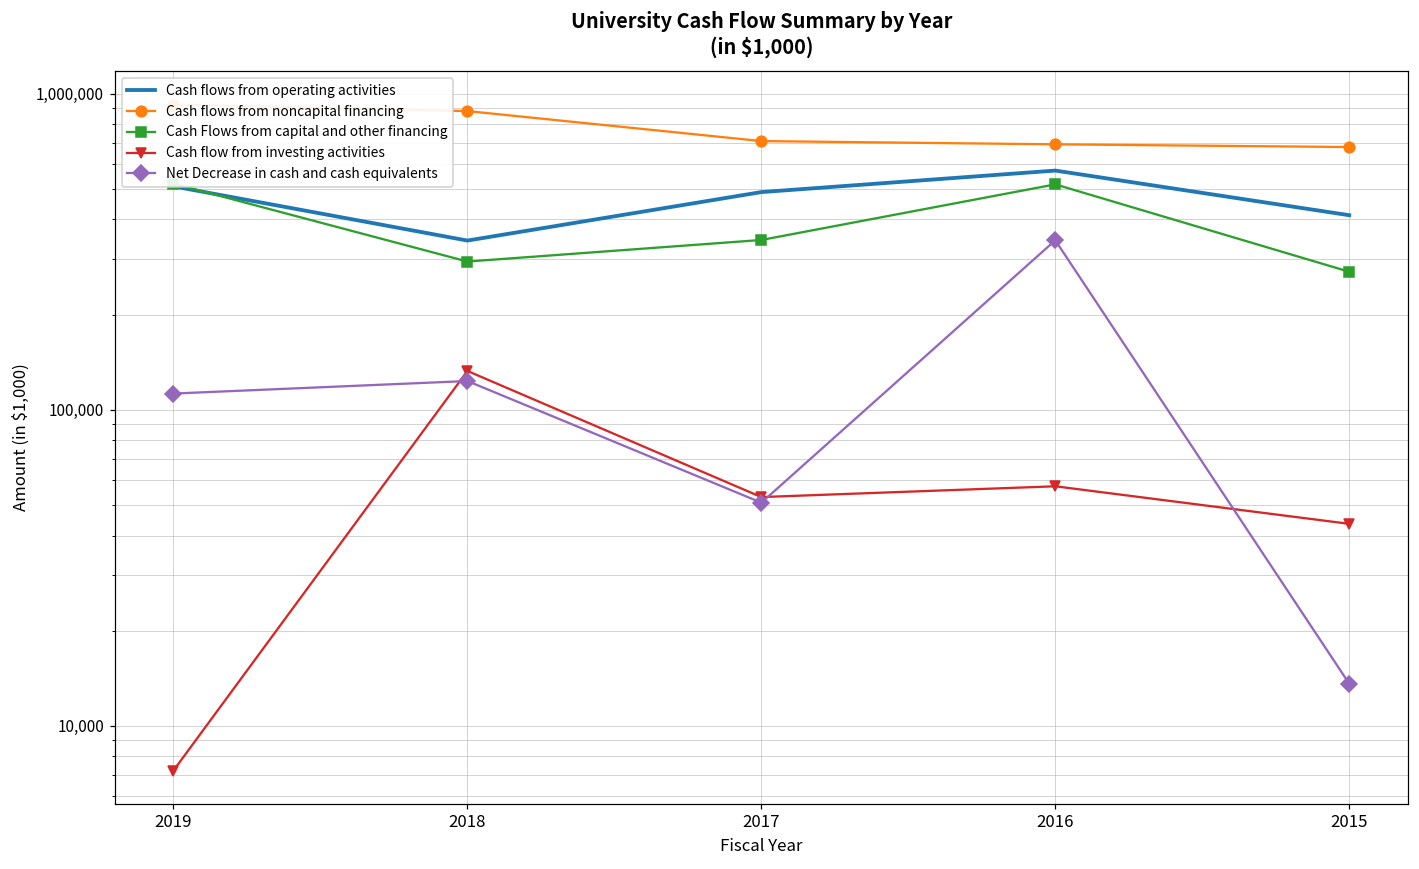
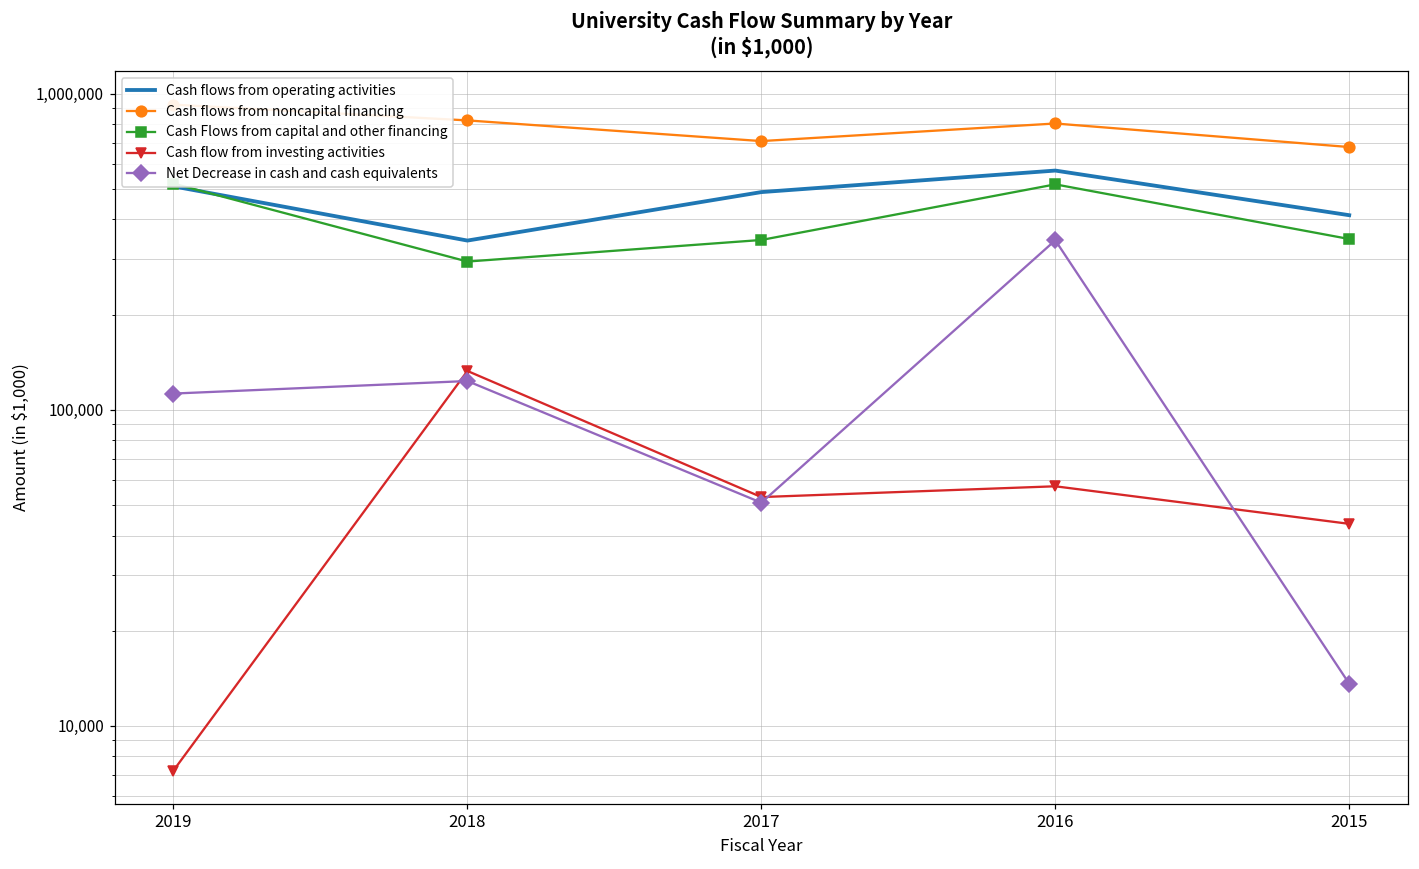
  {
    "Cash flows from operating activities": {
      "2018": "340,000",
      "2017": "490,000",
      "2016": "570,000",
      "2015": "410,000"
    },
    "Cash flows from noncapital financing": {
-     "2018": "880,000",
+     "2018": "820,000",
      "2017": "710,000",
-     "2016": "690,000",
+     "2016": "800,000",
      "2015": "680,000"
    },
    "Cash Flows from capital and other financing": {
      "2018": "290,000",
      "2017": "340,000",
      "2016": "520,000",
-     "2015": "270,000"
+     "2015": "350,000"
    },
    "Cash flow from investing activities": {
      "2019": "7,200",
      "2018": "130,000",
      "2017": "53,000",
      "2016": "57,000",
      "2015": "44,000"
    },
    "Net Decrease in cash and cash equivalents": {
      "2019": "112,000",
      "2018": "123,000",
      "2017": "51,000",
      "2016": "340,000",
      "2015": "14,000"
    }
  }
